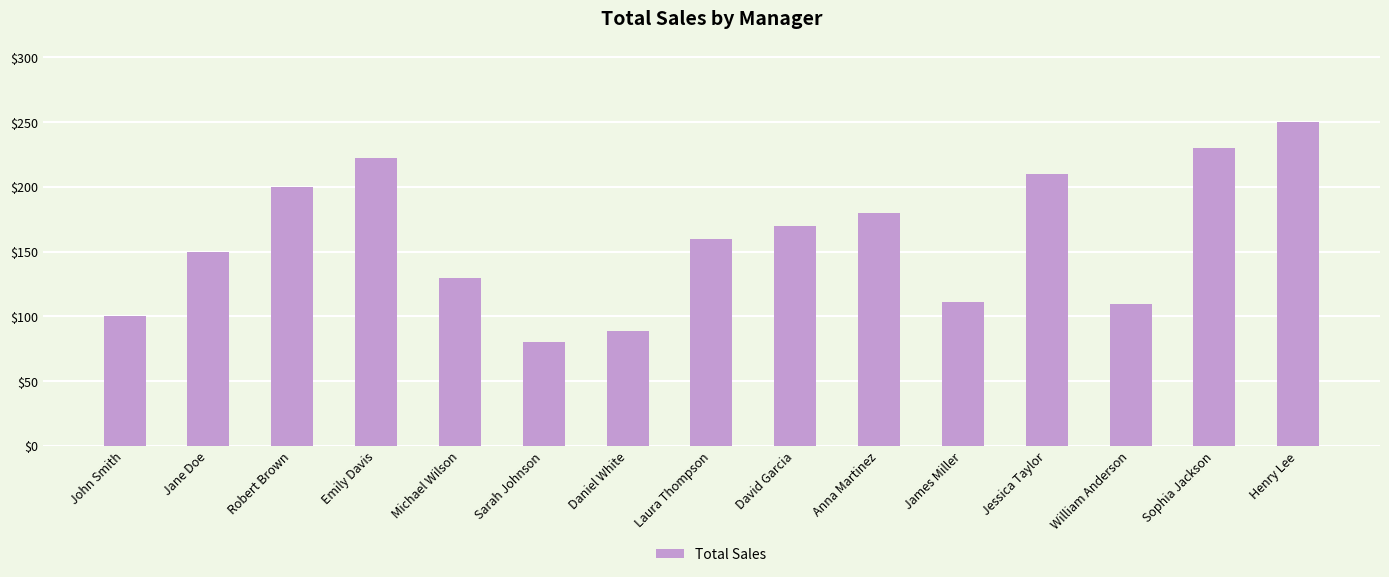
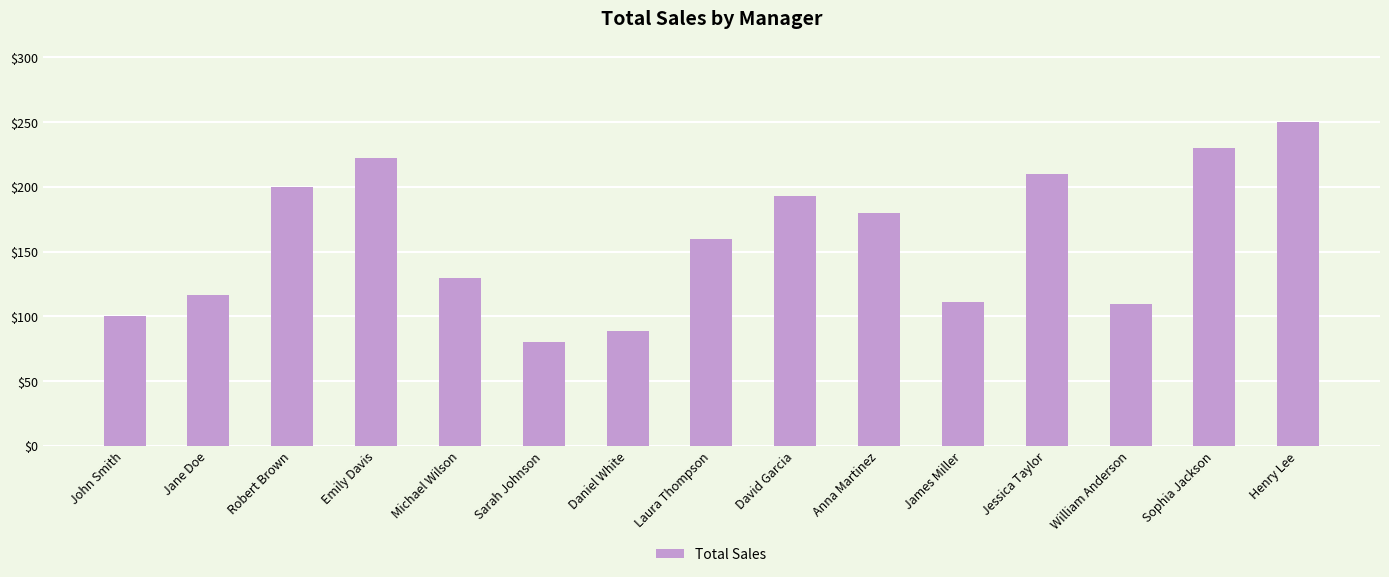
  {
    "John Smith": "$100",
-   "Jane Doe": "$150",
+   "Jane Doe": "$116",
    "Robert Brown": "$200",
    "Emily Davis": "$223",
    "Michael Wilson": "$130",
    "Sarah Johnson": "$80",
    "Daniel White": "$89",
    "Laura Thompson": "$160",
-   "David Garcia": "$170",
+   "David Garcia": "$193",
    "Anna Martinez": "$180",
    "James Miller": "$112",
    "Jessica Taylor": "$210",
    "William Anderson": "$109",
    "Sophia Jackson": "$230",
    "Henry Lee": "$250"
  }
